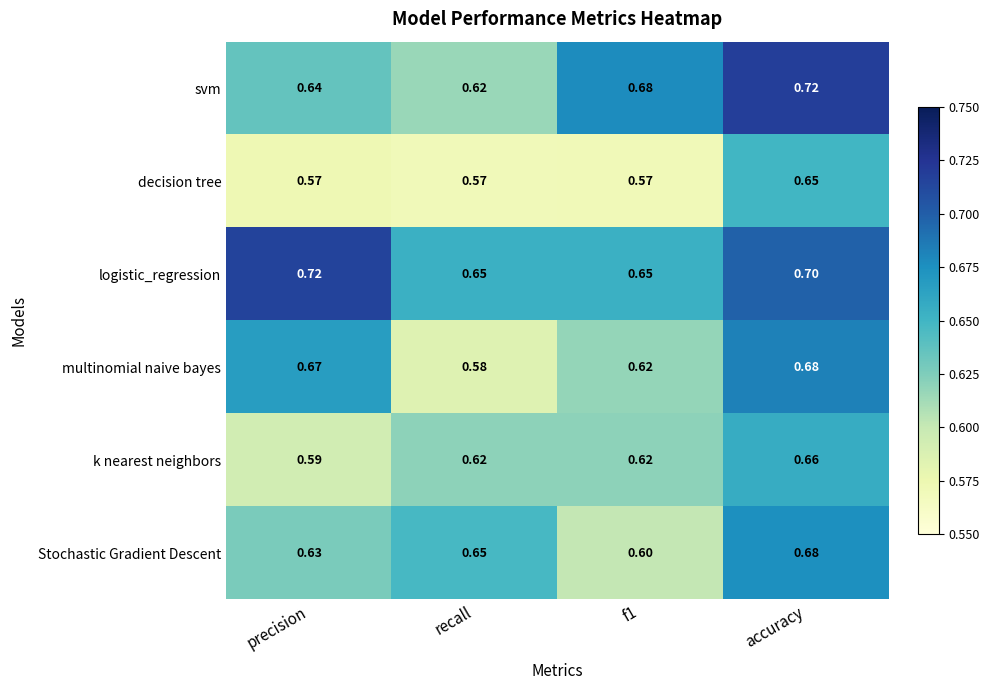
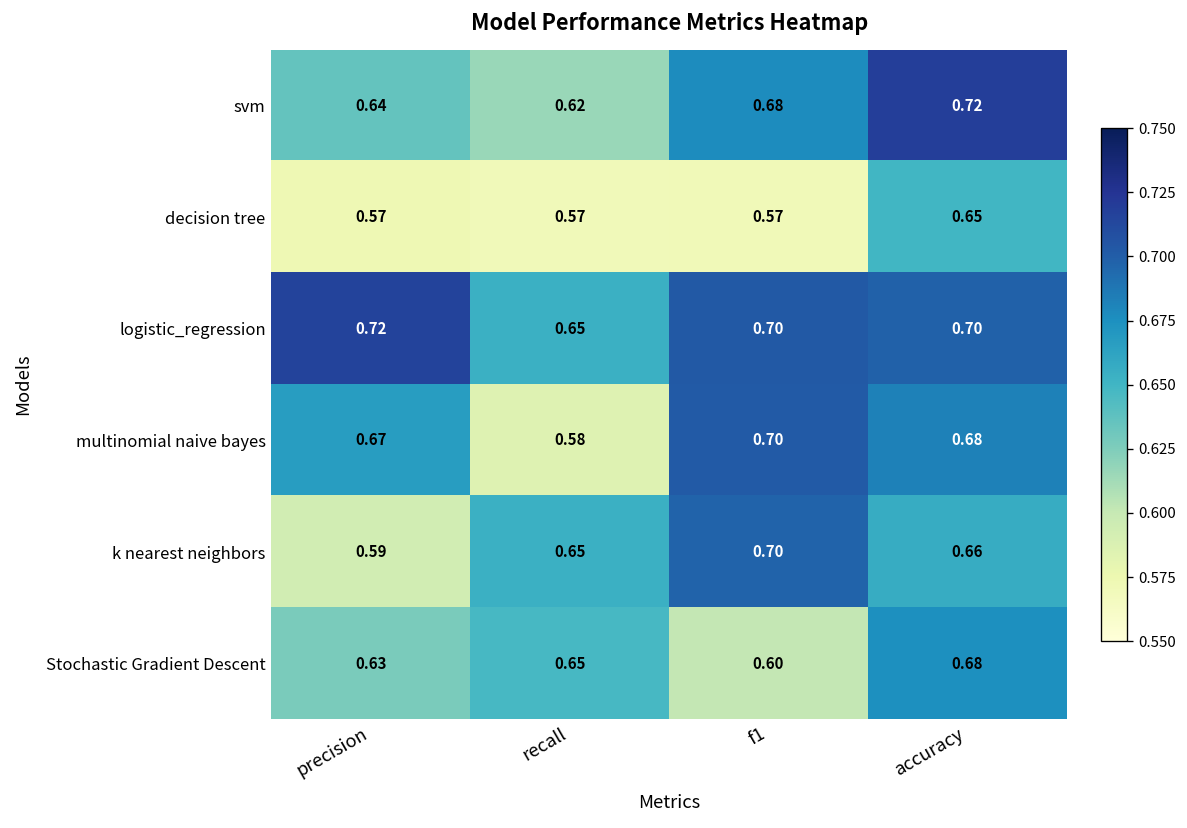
  {
    "svm": {
      "precision": 0.64,
      "recall": 0.62,
      "f1": 0.68,
      "accuracy": 0.72
    },
    "decision tree": {
      "precision": 0.57,
      "recall": 0.57,
      "f1": 0.57,
      "accuracy": 0.65
    },
    "logistic_regression": {
      "precision": 0.72,
      "recall": 0.65,
-     "f1": 0.65,
+     "f1": 0.70,
      "accuracy": 0.70
    },
    "multinomial naive bayes": {
      "precision": 0.67,
      "recall": 0.58,
-     "f1": 0.62,
+     "f1": 0.70,
      "accuracy": 0.68
    },
    "k nearest neighbors": {
      "precision": 0.59,
-     "recall": 0.62,
-     "f1": 0.62,
+     "recall": 0.65,
+     "f1": 0.70,
      "accuracy": 0.66
    },
    "Stochastic Gradient Descent": {
      "precision": 0.63,
      "recall": 0.65,
      "f1": 0.60,
      "accuracy": 0.68
    }
  }
